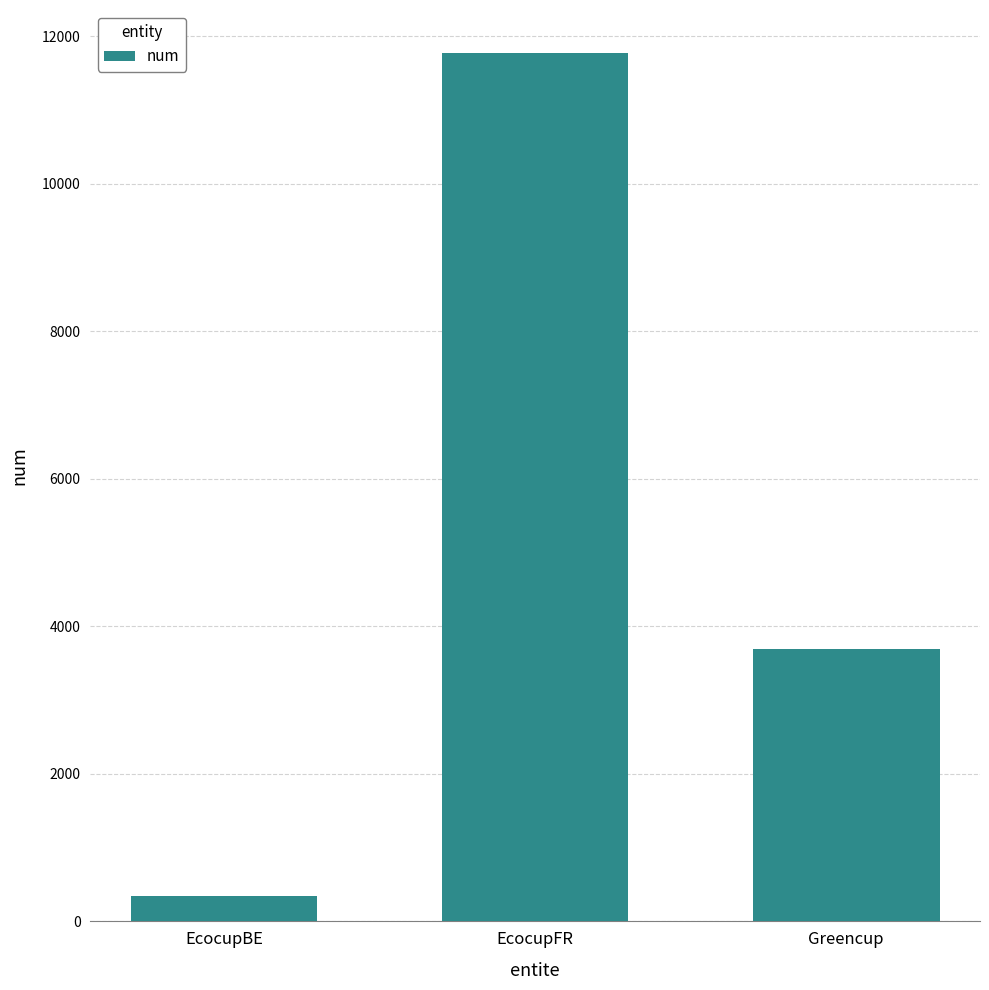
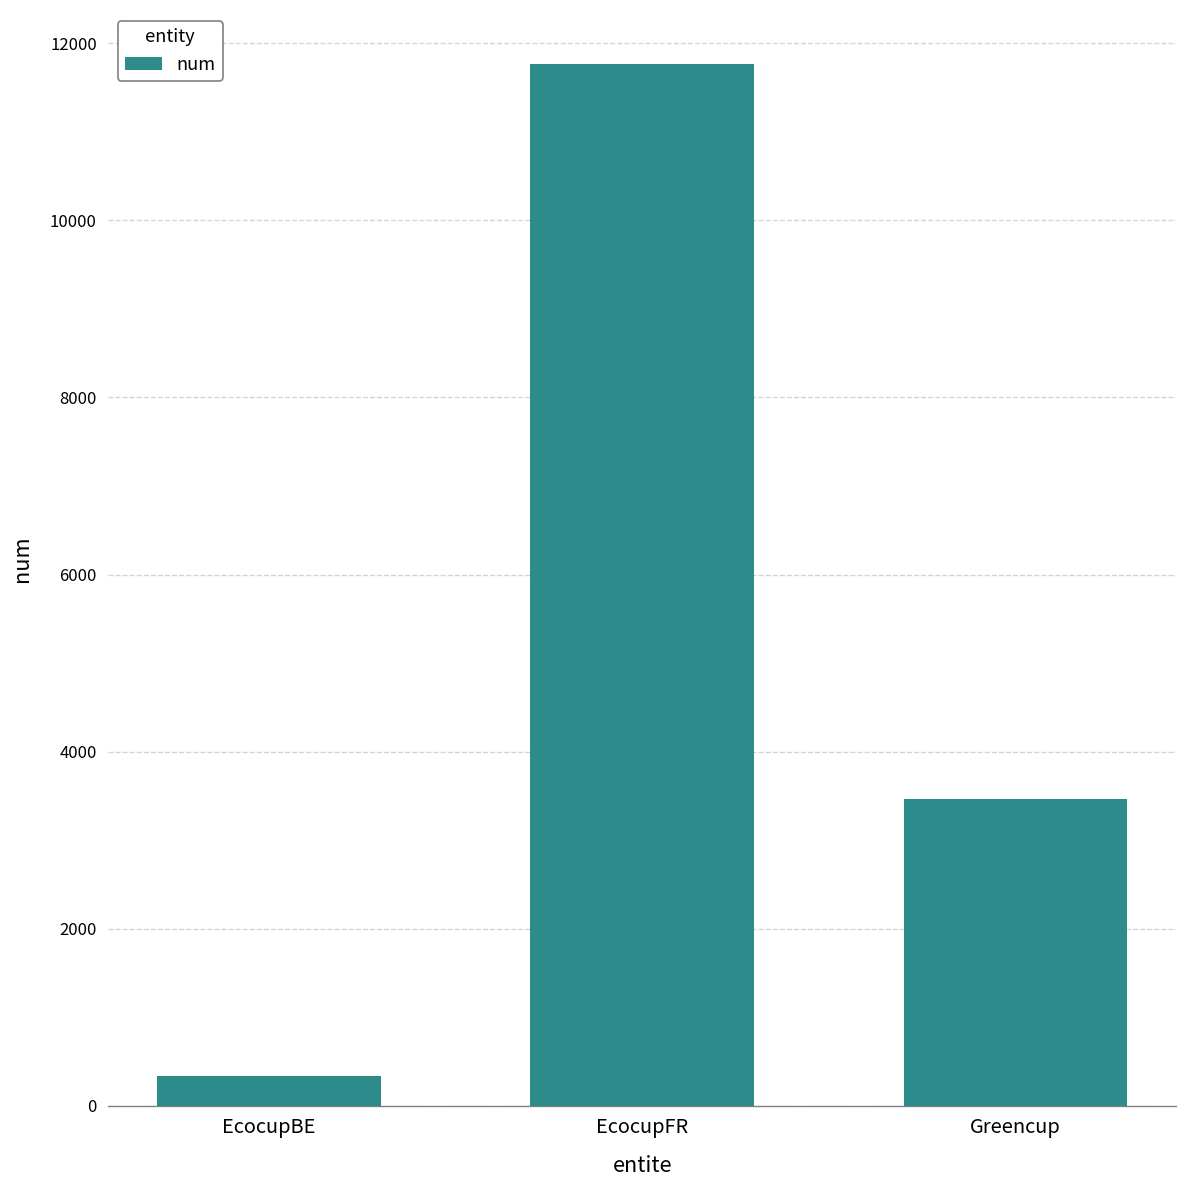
  {
    "EcocupBE": 300,
    "EcocupFR": 11800,
-   "Greencup": 3700
+   "Greencup": 3500
  }
